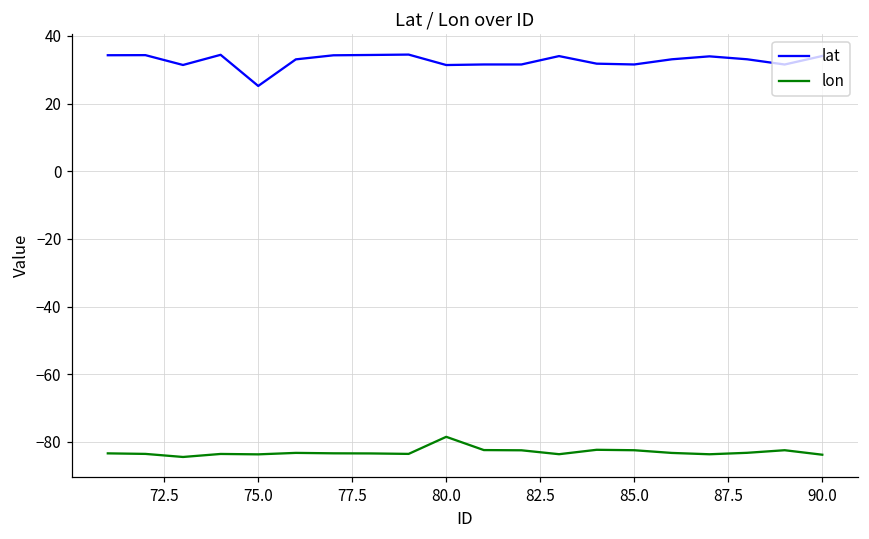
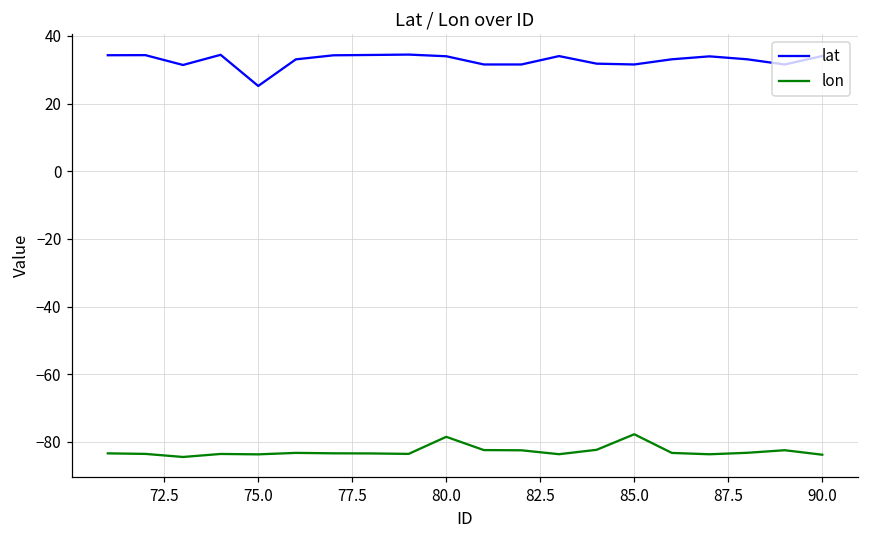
  {
    "lat": {
      "75.0": 25,
-     "80.0": 31,
+     "80.0": 34,
      "85.0": 32
    },
    "lon": {
      "75.0": -84,
      "80.0": -78,
-     "85.0": -82,
+     "85.0": -78,
      "90.0": -84
    }
  }
